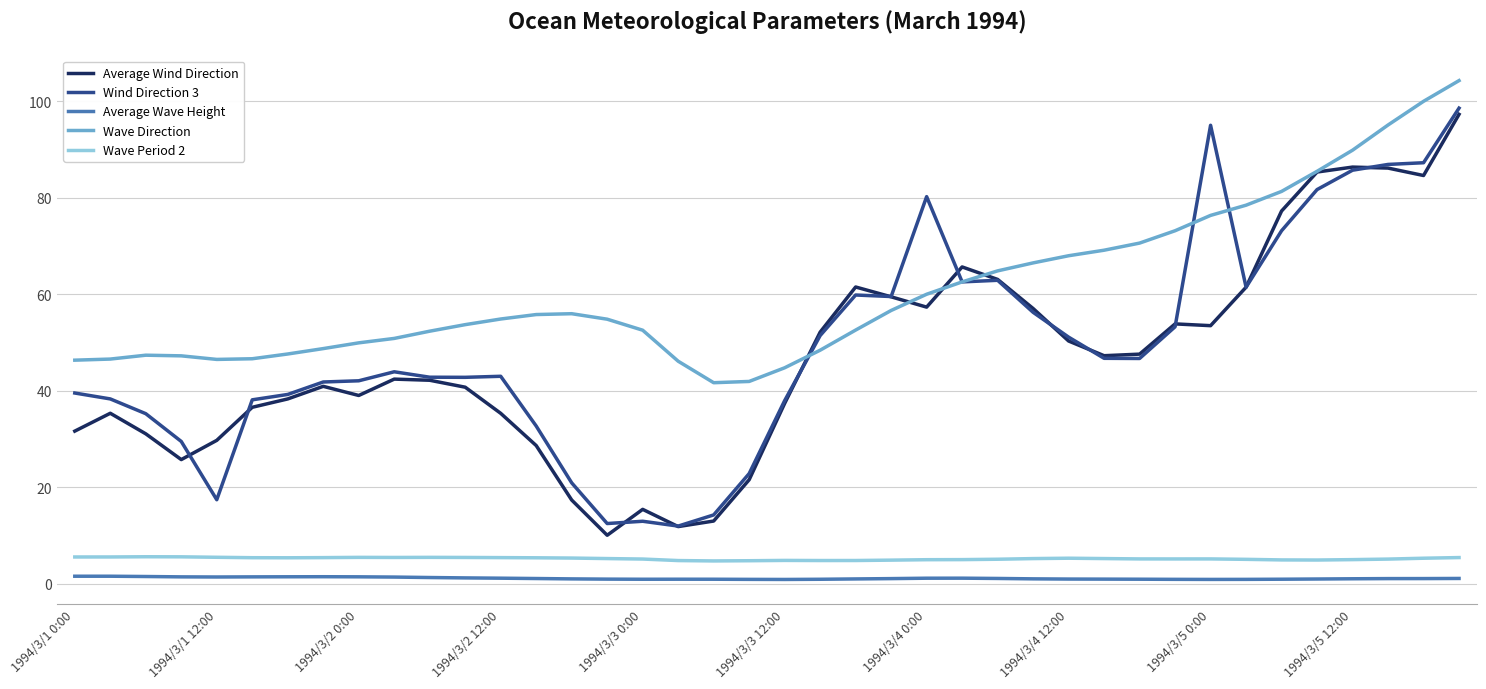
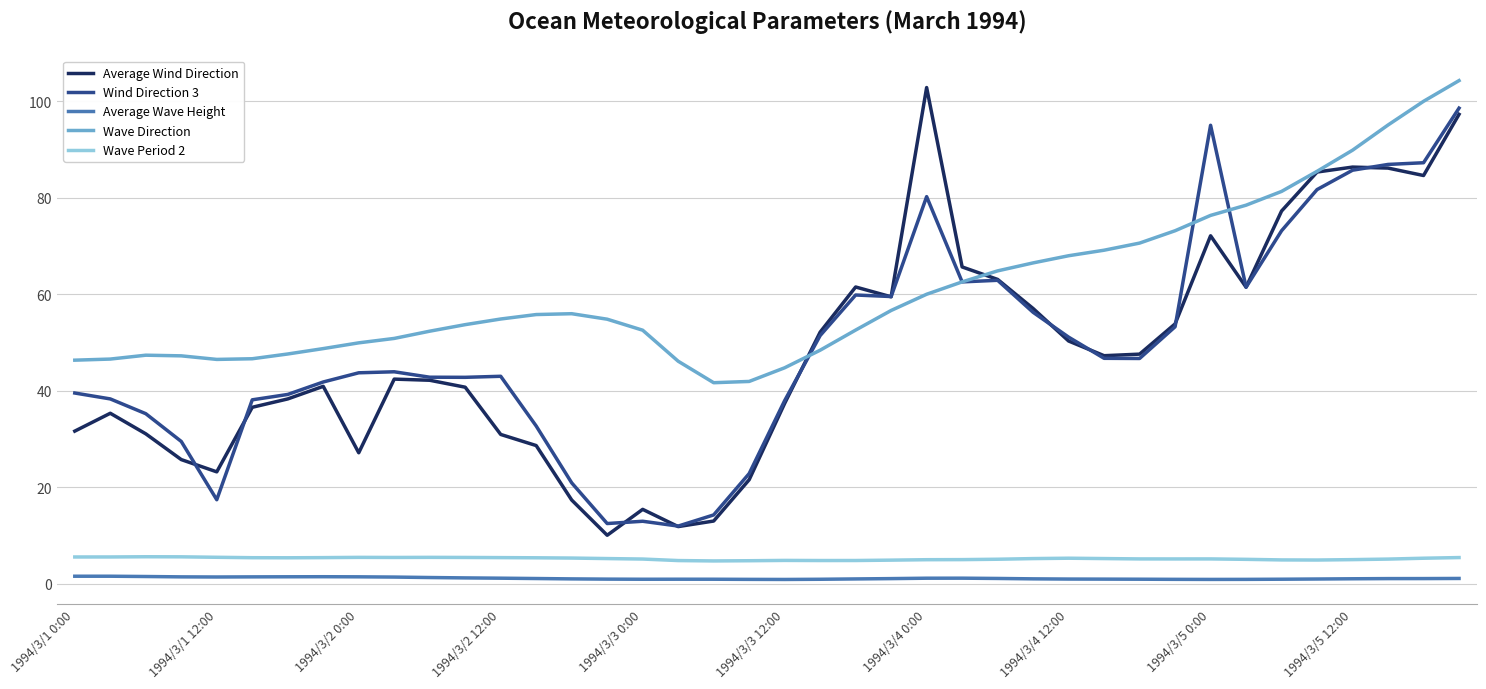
  {
    "Average Wind Direction": {
      "1994/3/1 0:00": 32,
-     "1994/3/1 12:00": 30,
-     "1994/3/2 0:00": 39,
-     "1994/3/2 12:00": 35,
+     "1994/3/1 12:00": 23,
+     "1994/3/2 0:00": 27,
+     "1994/3/2 12:00": 31,
      "1994/3/3 0:00": 15,
      "1994/3/3 12:00": 37,
-     "1994/3/4 0:00": 57,
+     "1994/3/4 0:00": 103,
      "1994/3/4 12:00": 50,
-     "1994/3/5 0:00": 53,
+     "1994/3/5 0:00": 72,
      "1994/3/5 12:00": 86
    },
    "Wind Direction 3": {
      "1994/3/1 0:00": 40,
      "1994/3/1 12:00": 17,
-     "1994/3/2 0:00": 42,
+     "1994/3/2 0:00": 44,
      "1994/3/2 12:00": 43,
      "1994/3/3 0:00": 13,
      "1994/3/3 12:00": 38,
      "1994/3/4 0:00": 80,
      "1994/3/4 12:00": 51,
      "1994/3/5 0:00": 95,
      "1994/3/5 12:00": 86
    },
    "Average Wave Height": {
      "1994/3/1 0:00": 2,
      "1994/3/1 12:00": 1,
      "1994/3/2 0:00": 1,
      "1994/3/2 12:00": 1,
      "1994/3/3 0:00": 1,
      "1994/3/3 12:00": 1,
      "1994/3/4 0:00": 1,
      "1994/3/4 12:00": 1,
      "1994/3/5 0:00": 1,
      "1994/3/5 12:00": 1
    }
  }
